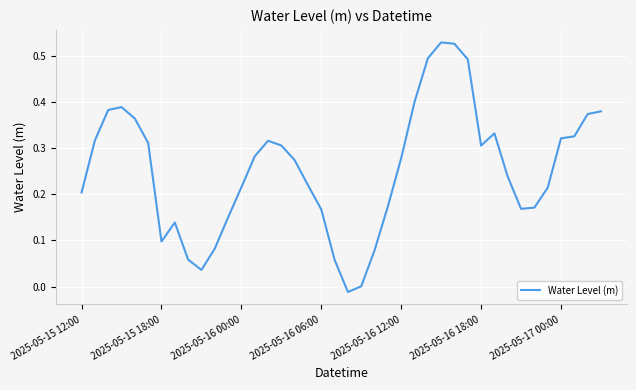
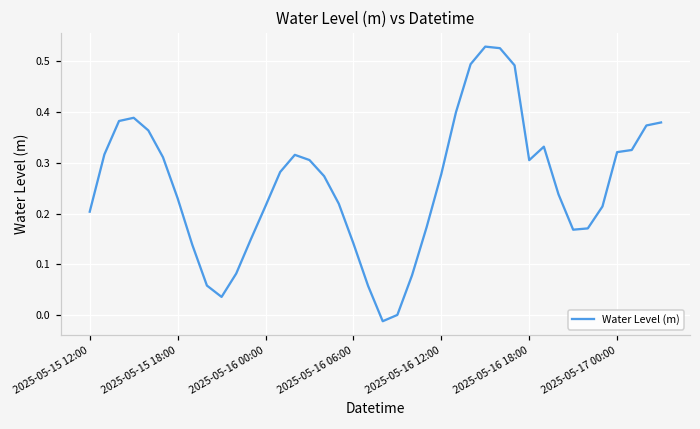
  {
    "2025-05-15 12:00": 0.20,
-   "2025-05-15 18:00": 0.10,
+   "2025-05-15 18:00": 0.23,
    "2025-05-16 00:00": 0.21,
-   "2025-05-16 06:00": 0.17,
+   "2025-05-16 06:00": 0.14,
    "2025-05-16 12:00": 0.28,
    "2025-05-16 18:00": 0.31,
    "2025-05-17 00:00": 0.32
  }
